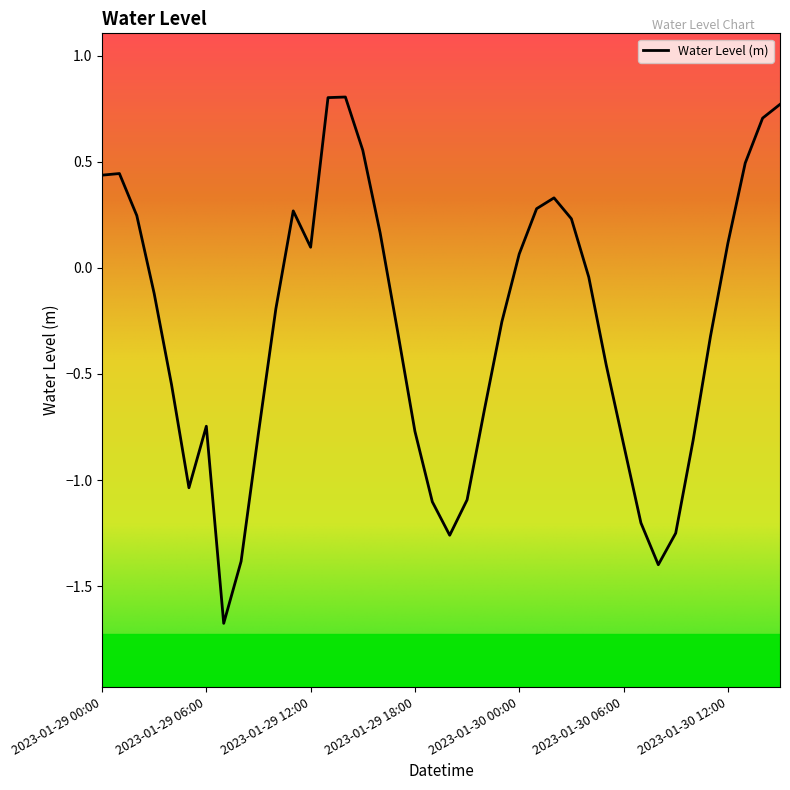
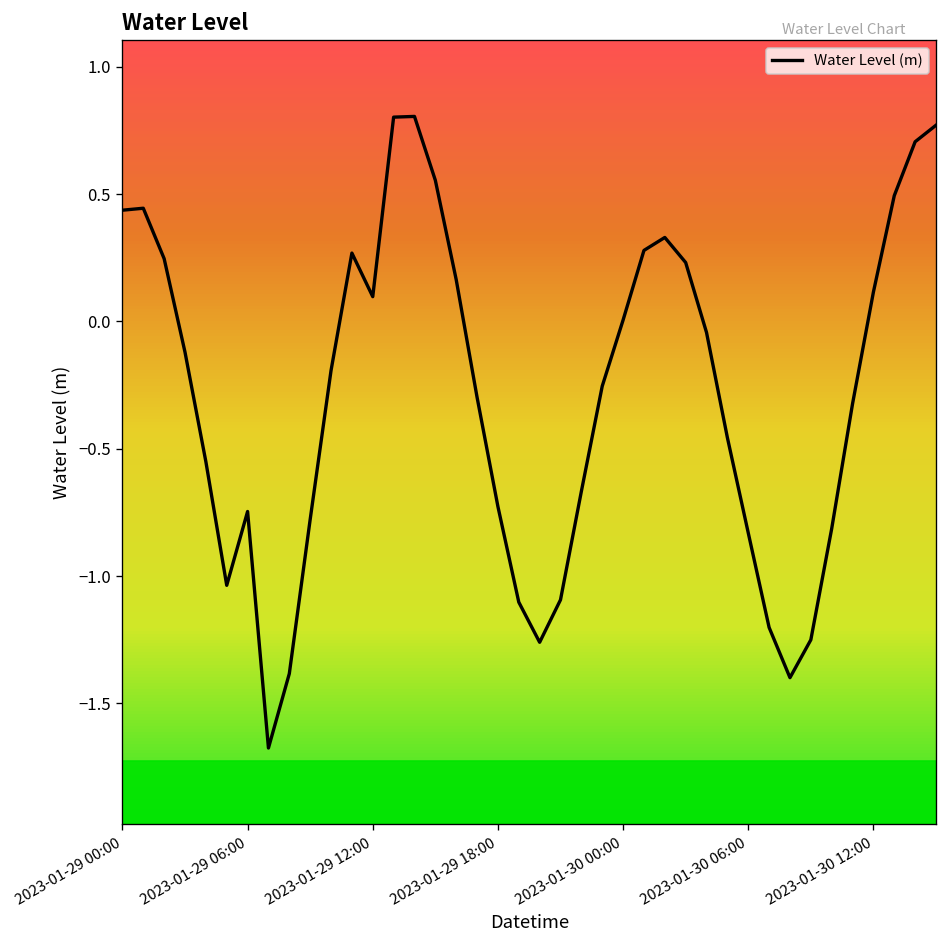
  {
    "2023-01-29 00:00": 0.44,
    "2023-01-29 06:00": -0.75,
    "2023-01-29 12:00": 0.10,
-   "2023-01-29 18:00": -0.77,
-   "2023-01-30 00:00": 0.07,
+   "2023-01-29 18:00": -0.73,
+   "2023-01-30 00:00": 0.01,
    "2023-01-30 06:00": -0.83,
    "2023-01-30 12:00": 0.12
  }
